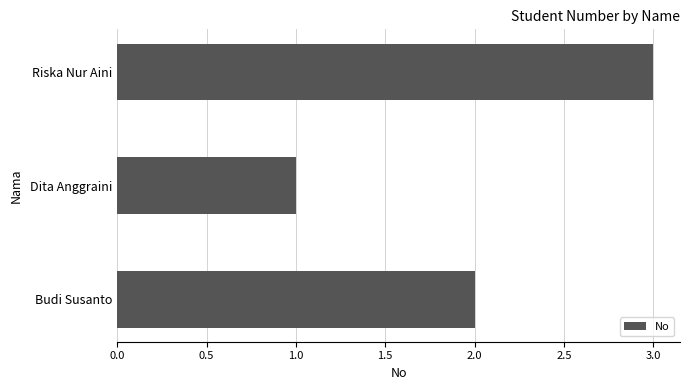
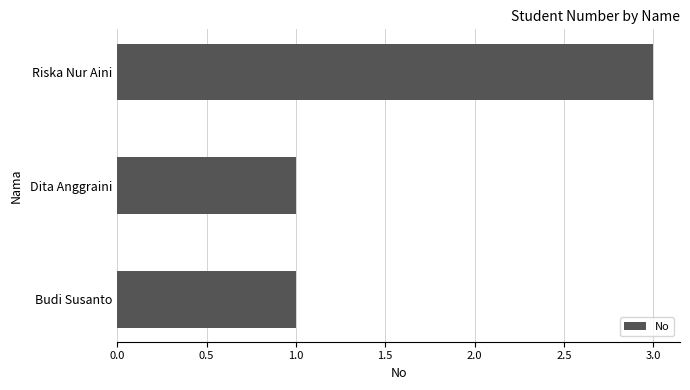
  {
    "Riska Nur Aini": 3,
    "Dita Anggraini": 1,
-   "Budi Susanto": 2
+   "Budi Susanto": 1
  }
